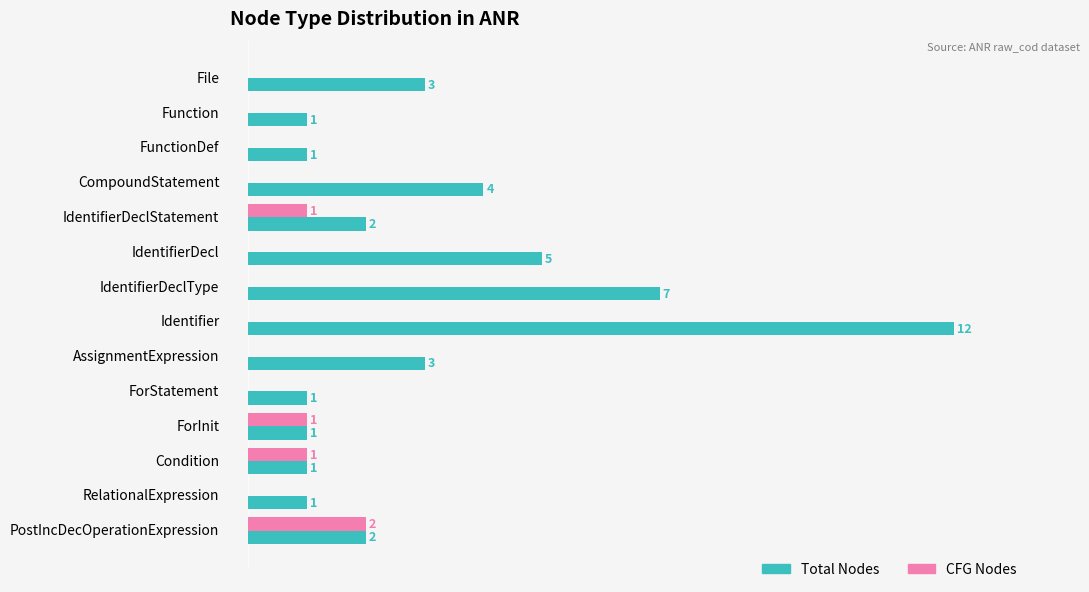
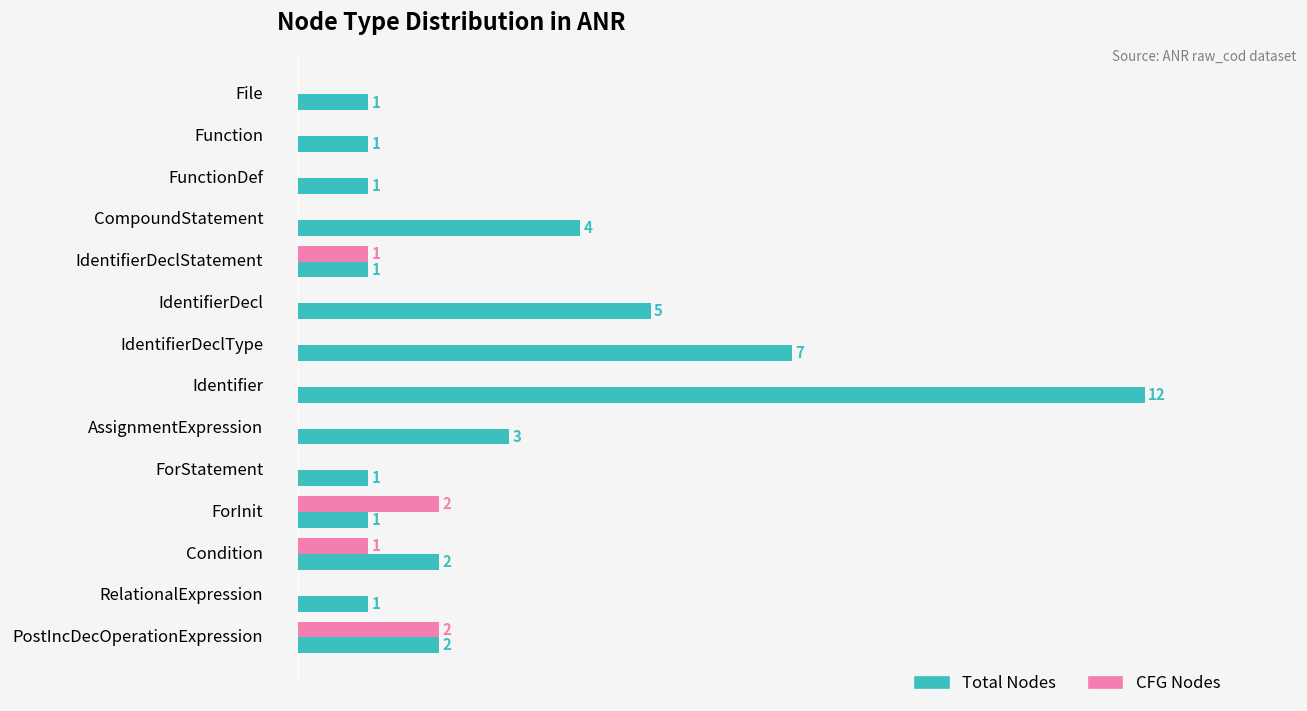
  {
    "Total Nodes": {
-     "File": 3,
+     "File": 1,
      "Function": 1,
      "FunctionDef": 1,
      "CompoundStatement": 4,
-     "IdentifierDeclStatement": 2,
+     "IdentifierDeclStatement": 1,
      "IdentifierDecl": 5,
      "IdentifierDeclType": 7,
      "Identifier": 12,
      "AssignmentExpression": 3,
      "ForStatement": 1,
      "ForInit": 1,
-     "Condition": 1,
+     "Condition": 2,
      "RelationalExpression": 1,
      "PostIncDecOperationExpression": 2
    },
    "CFG Nodes": {
      "IdentifierDeclStatement": 1,
-     "ForInit": 1,
+     "ForInit": 2,
      "Condition": 1,
      "PostIncDecOperationExpression": 2
    }
  }
